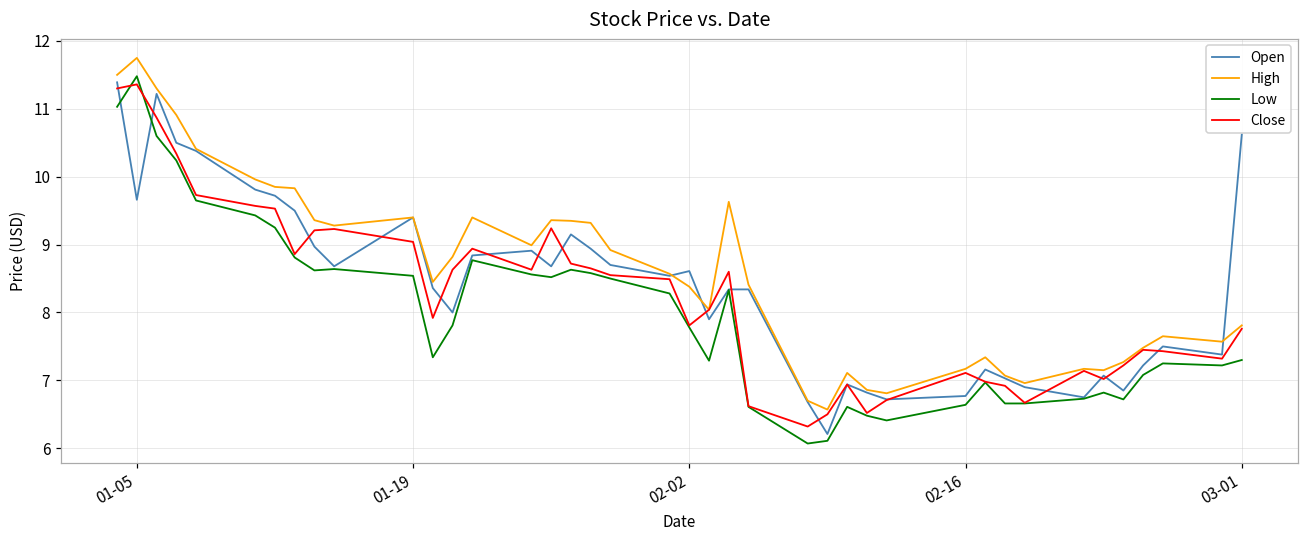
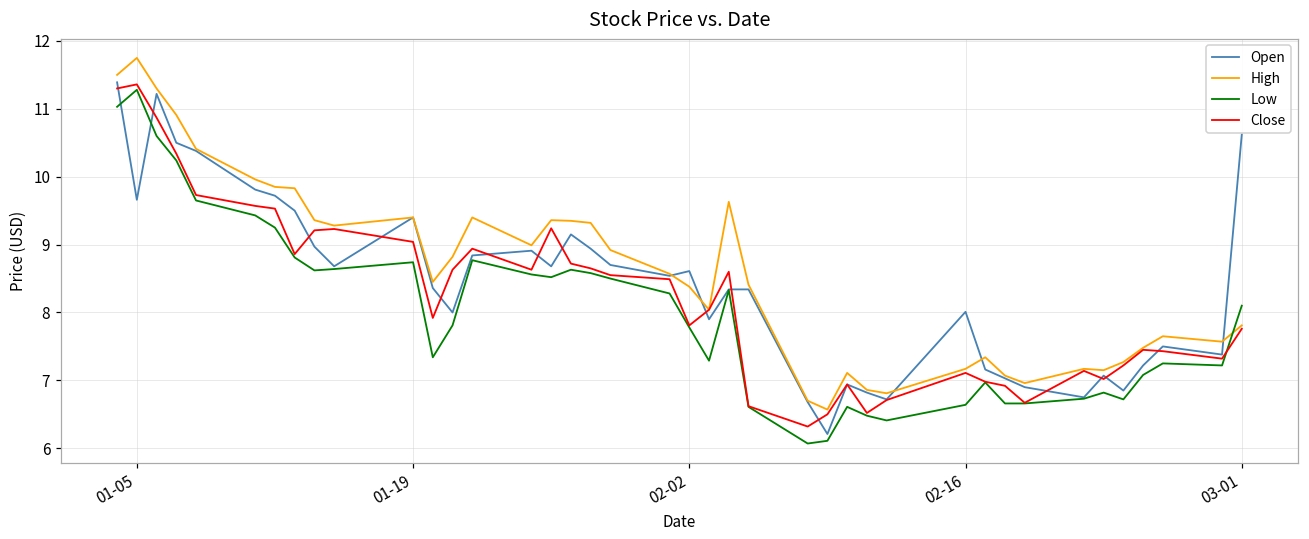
  {
    "Open": {
      "01-05": 9.7,
      "02-02": 8.6,
-     "02-16": 6.8,
+     "02-16": 8.0,
      "03-01": 10.6
    },
    "High": {
      "01-05": 11.8,
      "02-02": 8.4,
      "02-16": 7.2,
      "03-01": 7.8
    },
    "Low": {
-     "01-05": 11.5,
-     "01-19": 8.5,
+     "01-05": 11.3,
+     "01-19": 8.7,
      "02-16": 6.6,
-     "03-01": 7.3
+     "03-01": 8.1
    },
    "Close": {
      "01-05": 11.4,
      "01-19": 9.0,
      "02-16": 7.1,
      "03-01": 7.8
    }
  }
